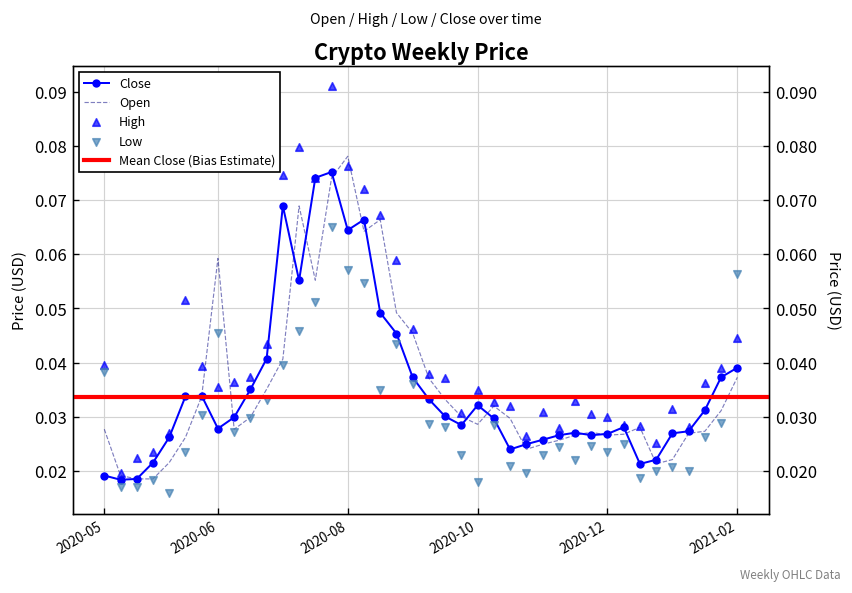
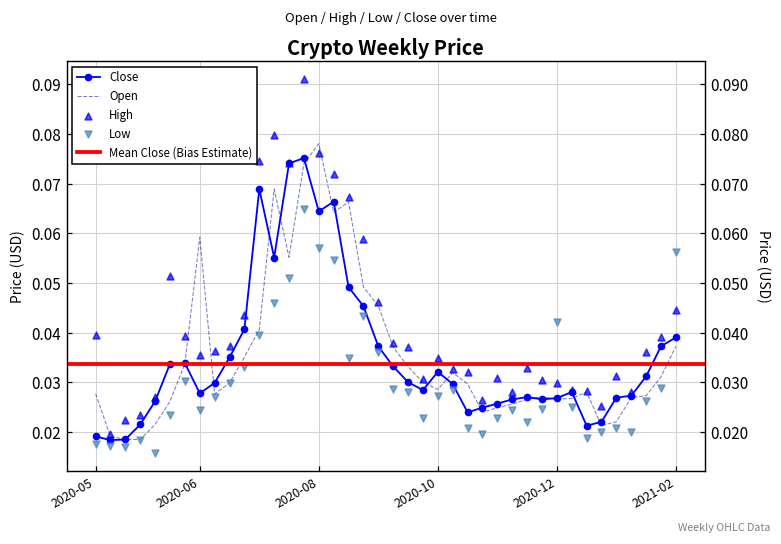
  {
    "Low": {
-     "2020-05": 0.038,
-     "2020-06": 0.045,
-     "2020-10": 0.018,
-     "2020-12": 0.023
+     "2020-05": 0.018,
+     "2020-06": 0.024,
+     "2020-10": 0.027,
+     "2020-12": 0.042
    },
    "Open": {
      "2020-05": 0.028,
      "2020-06": 0.059,
      "2020-08": 0.078,
      "2020-10": 0.029,
      "2021-02": 0.037
    }
  }
